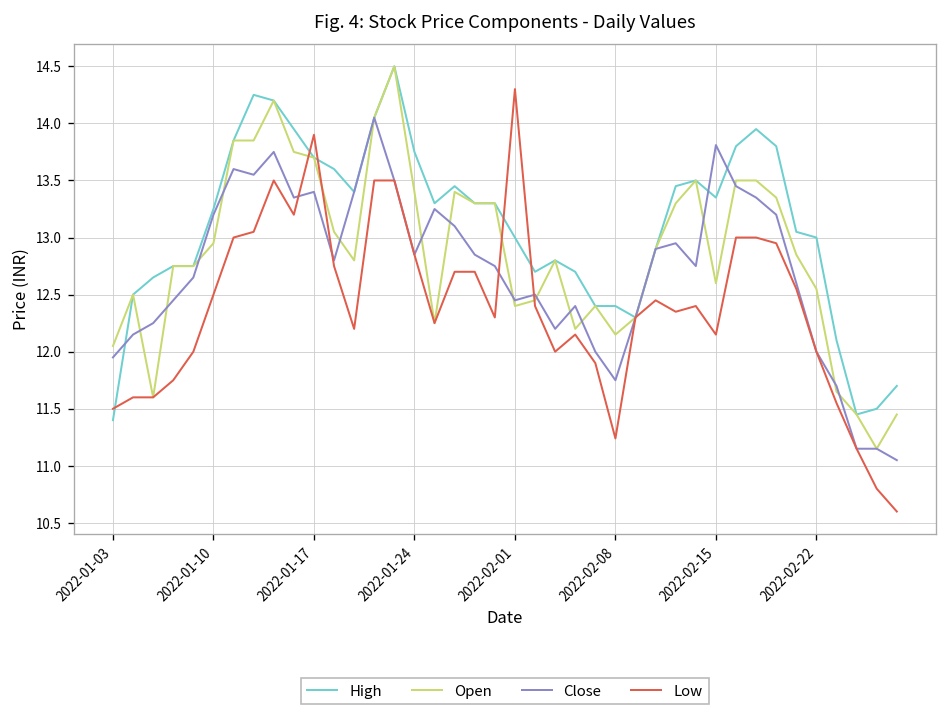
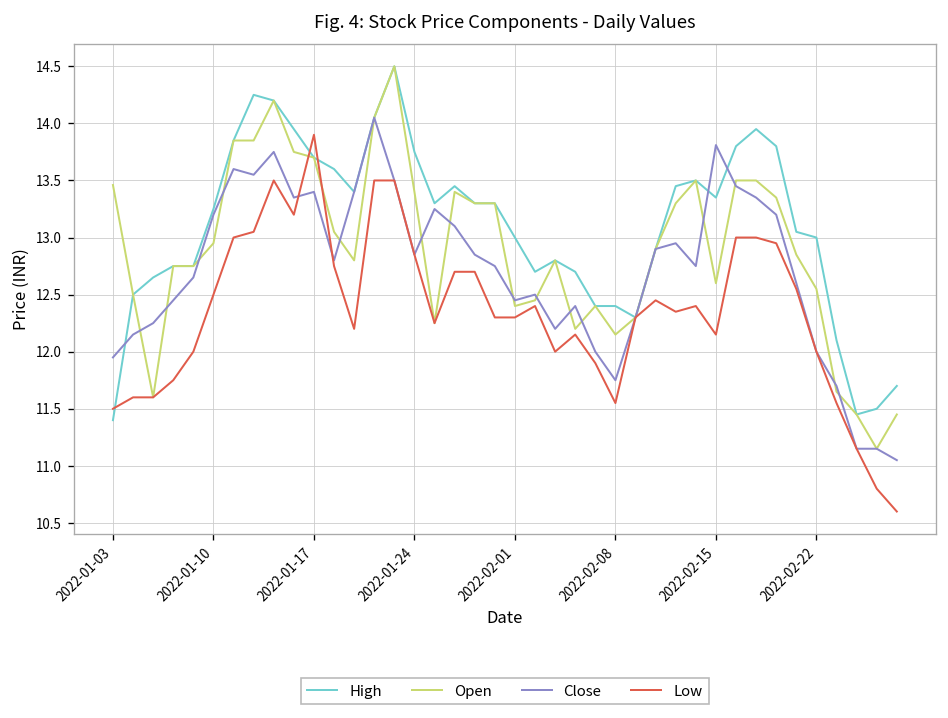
  {
    "High": {
      "2022-01-03": 11.4,
      "2022-01-10": 13.3,
      "2022-01-24": 13.8,
      "2022-02-01": 13.0,
      "2022-02-08": 12.4,
      "2022-02-15": 13.4,
      "2022-02-22": 13.0
    },
    "Open": {
-     "2022-01-03": 12.1,
+     "2022-01-03": 13.5,
      "2022-01-10": 13.0,
      "2022-01-24": 13.4,
      "2022-02-01": 12.4,
      "2022-02-08": 12.2,
      "2022-02-15": 12.6,
      "2022-02-22": 12.6
    },
    "Close": {
      "2022-01-03": 12.0,
      "2022-01-10": 13.2,
      "2022-01-17": 13.4,
      "2022-02-01": 12.5,
      "2022-02-08": 11.8,
      "2022-02-15": 13.8
    },
    "Low": {
      "2022-01-03": 11.5,
      "2022-01-10": 12.5,
      "2022-01-17": 13.9,
-     "2022-02-01": 14.3,
-     "2022-02-08": 11.2,
+     "2022-02-01": 12.3,
+     "2022-02-08": 11.6,
      "2022-02-15": 12.2
    }
  }
